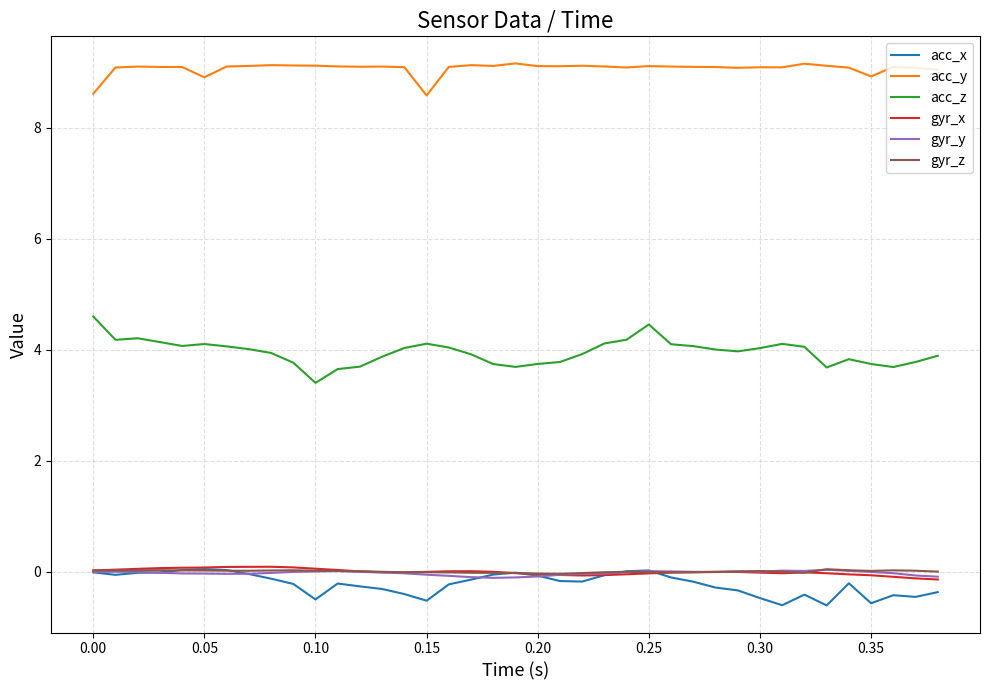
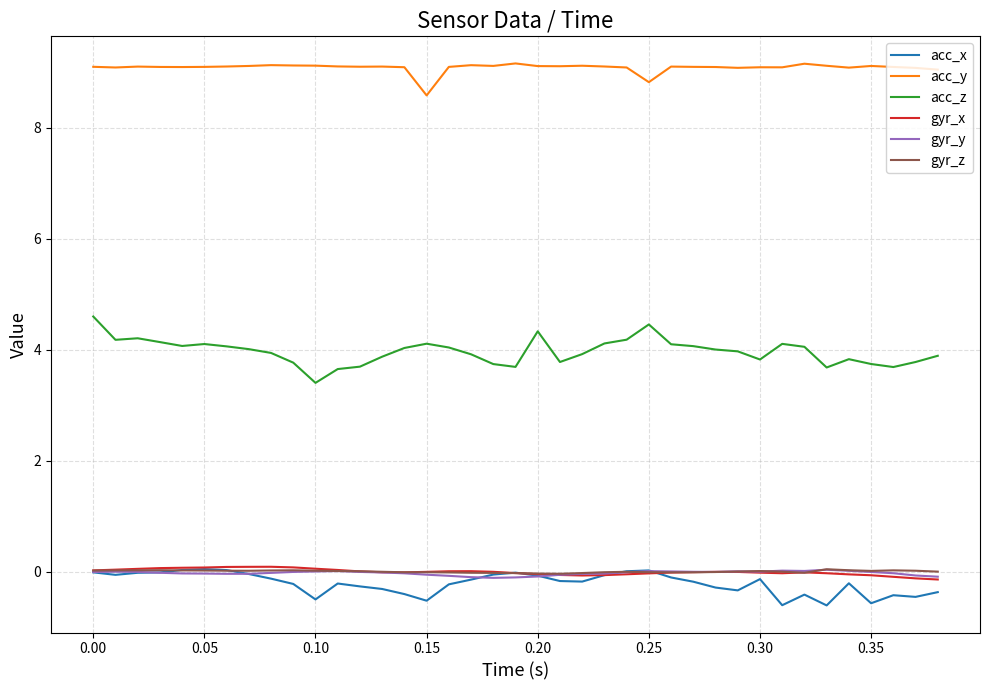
  {
    "acc_x": {
      "0.10": -0.5,
      "0.15": -0.5,
-     "0.30": -0.5,
+     "0.30": -0.1,
      "0.35": -0.6
    },
    "acc_y": {
-     "0.00": 8.6,
-     "0.05": 8.9,
+     "0.00": 9.1,
+     "0.05": 9.1,
      "0.10": 9.1,
      "0.15": 8.6,
      "0.20": 9.1,
-     "0.25": 9.1,
+     "0.25": 8.8,
      "0.30": 9.1,
-     "0.35": 8.9
+     "0.35": 9.1
    },
    "acc_z": {
      "0.00": 4.6,
      "0.05": 4.1,
      "0.10": 3.4,
      "0.15": 4.1,
-     "0.20": 3.7,
+     "0.20": 4.3,
      "0.25": 4.5,
-     "0.30": 4.0,
+     "0.30": 3.8,
      "0.35": 3.7
    },
    "gyr_x": {
      "0.35": -0.1
    },
    "gyr_y": {
      "0.05": 0.0
    }
  }
